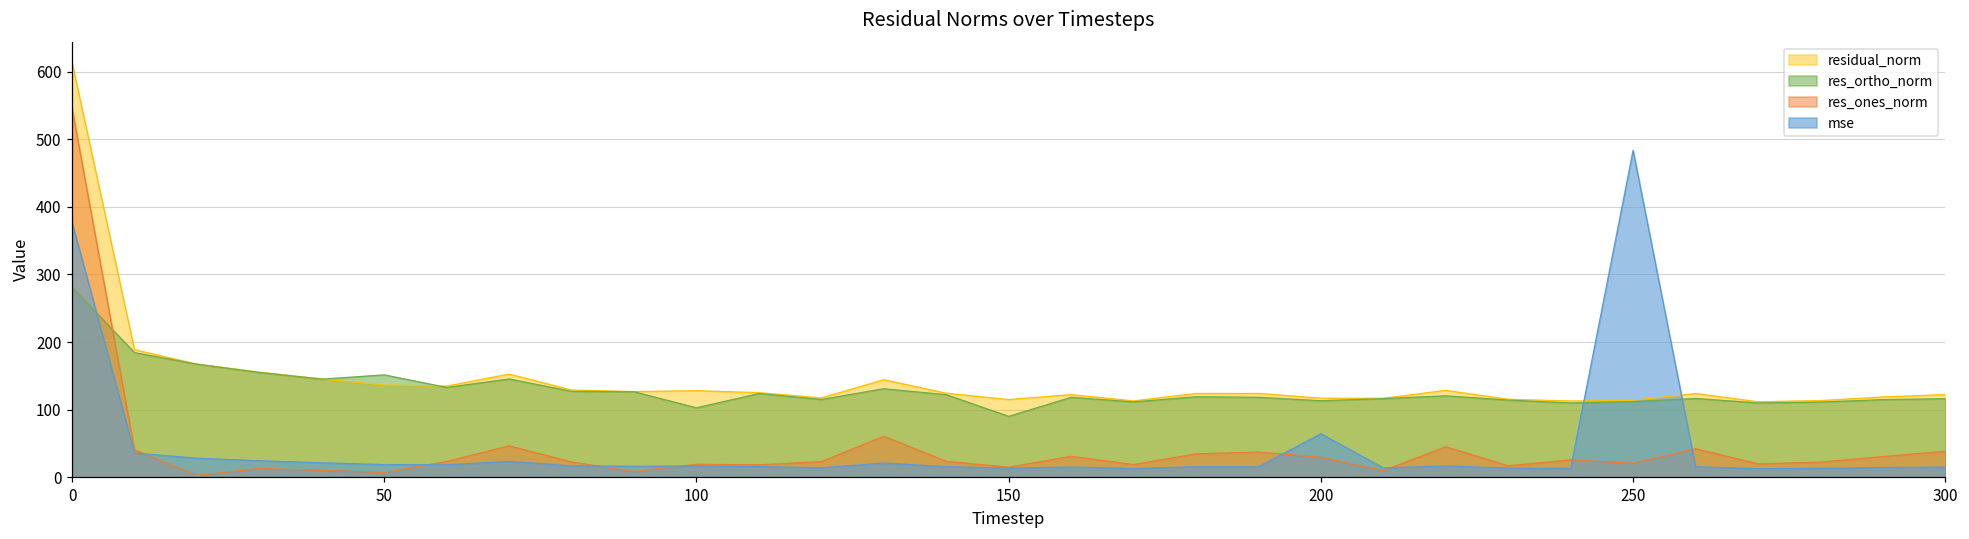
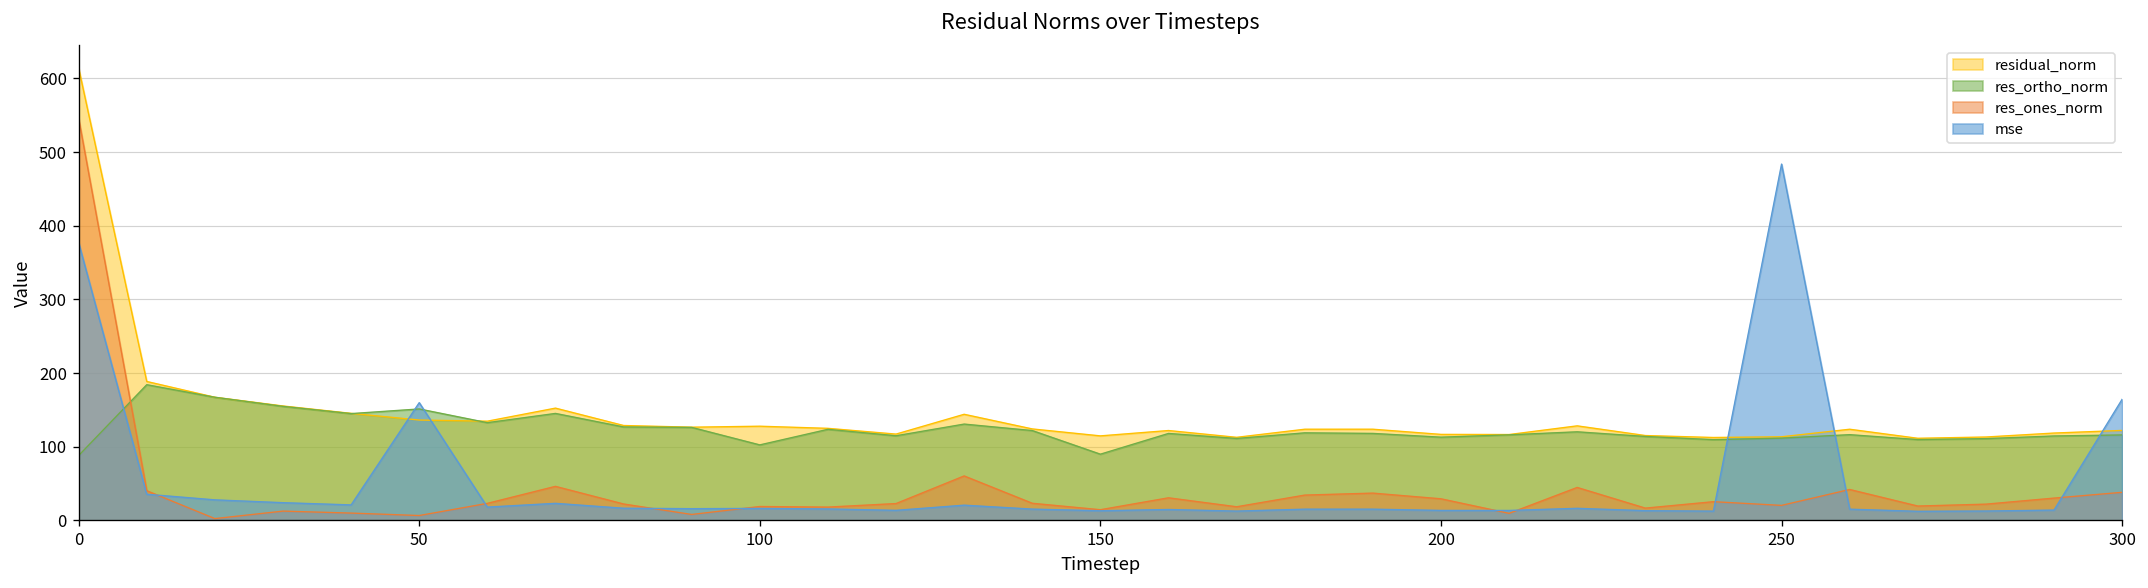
  {
    "res_ortho_norm": {
-     "0": 280,
+     "0": 90,
      "50": 150,
      "100": 100,
      "150": 90,
      "300": 120
    },
    "mse": {
      "0": 380,
-     "50": 20,
-     "200": 60,
+     "50": 160,
+     "200": 10,
      "250": 480,
-     "300": 10
+     "300": 160
    }
  }
